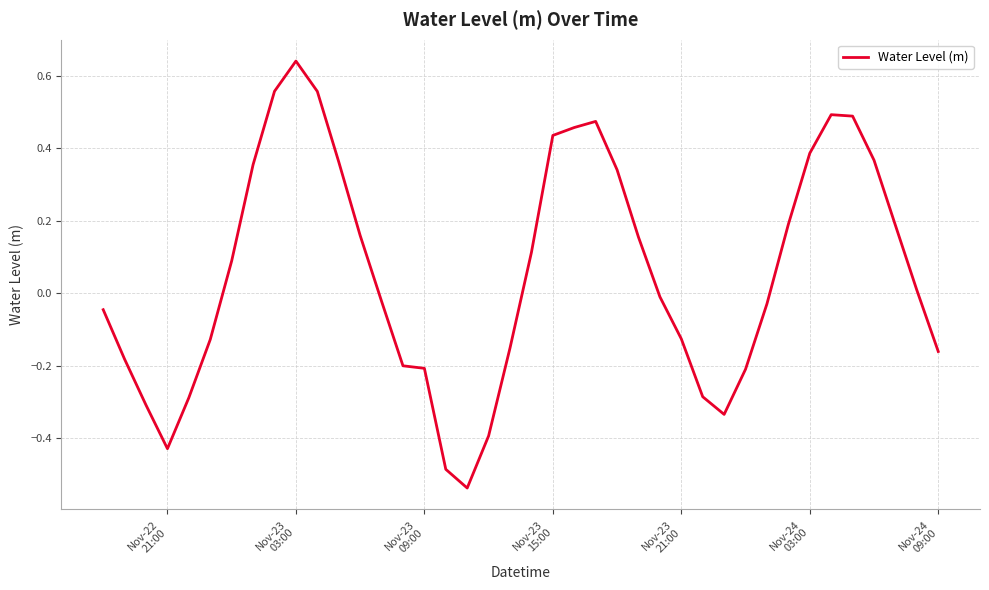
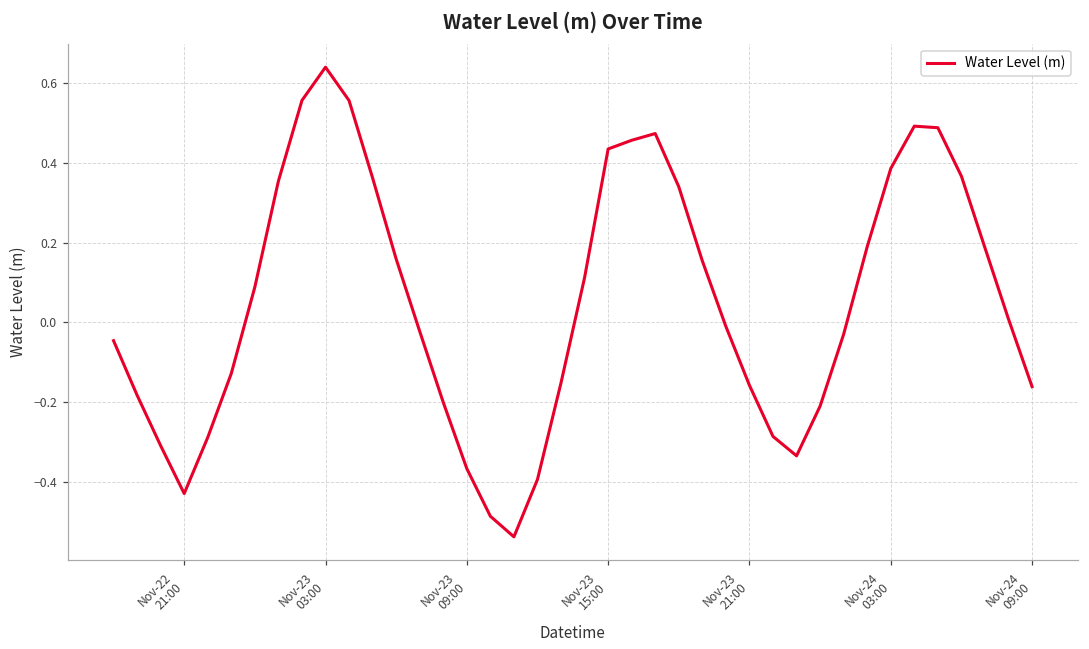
  {
    "Nov-22 21:00": -0.43,
    "Nov-23 03:00": 0.64,
-   "Nov-23 09:00": -0.21,
+   "Nov-23 09:00": -0.37,
    "Nov-23 15:00": 0.44,
-   "Nov-23 21:00": -0.13,
+   "Nov-23 21:00": -0.16,
    "Nov-24 03:00": 0.39,
    "Nov-24 09:00": -0.16
  }
